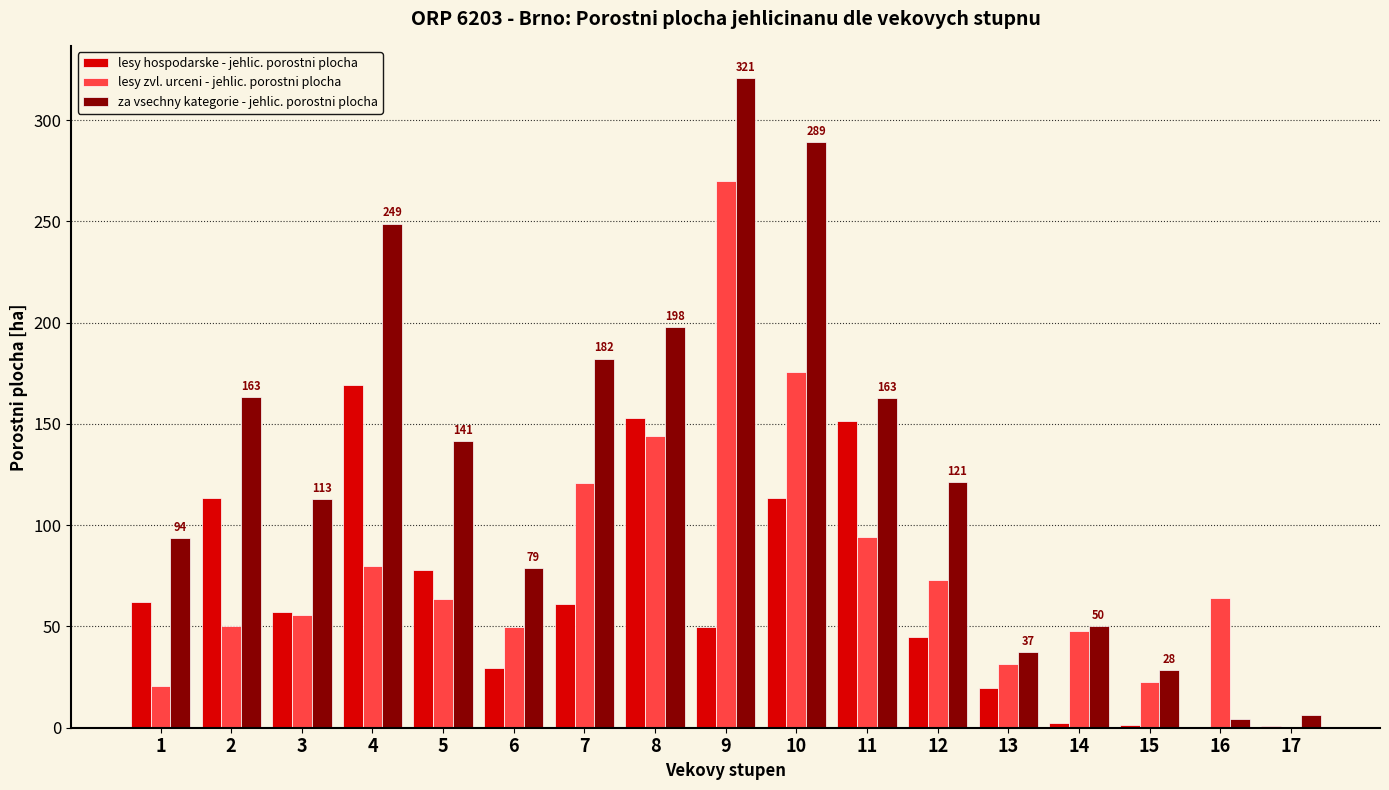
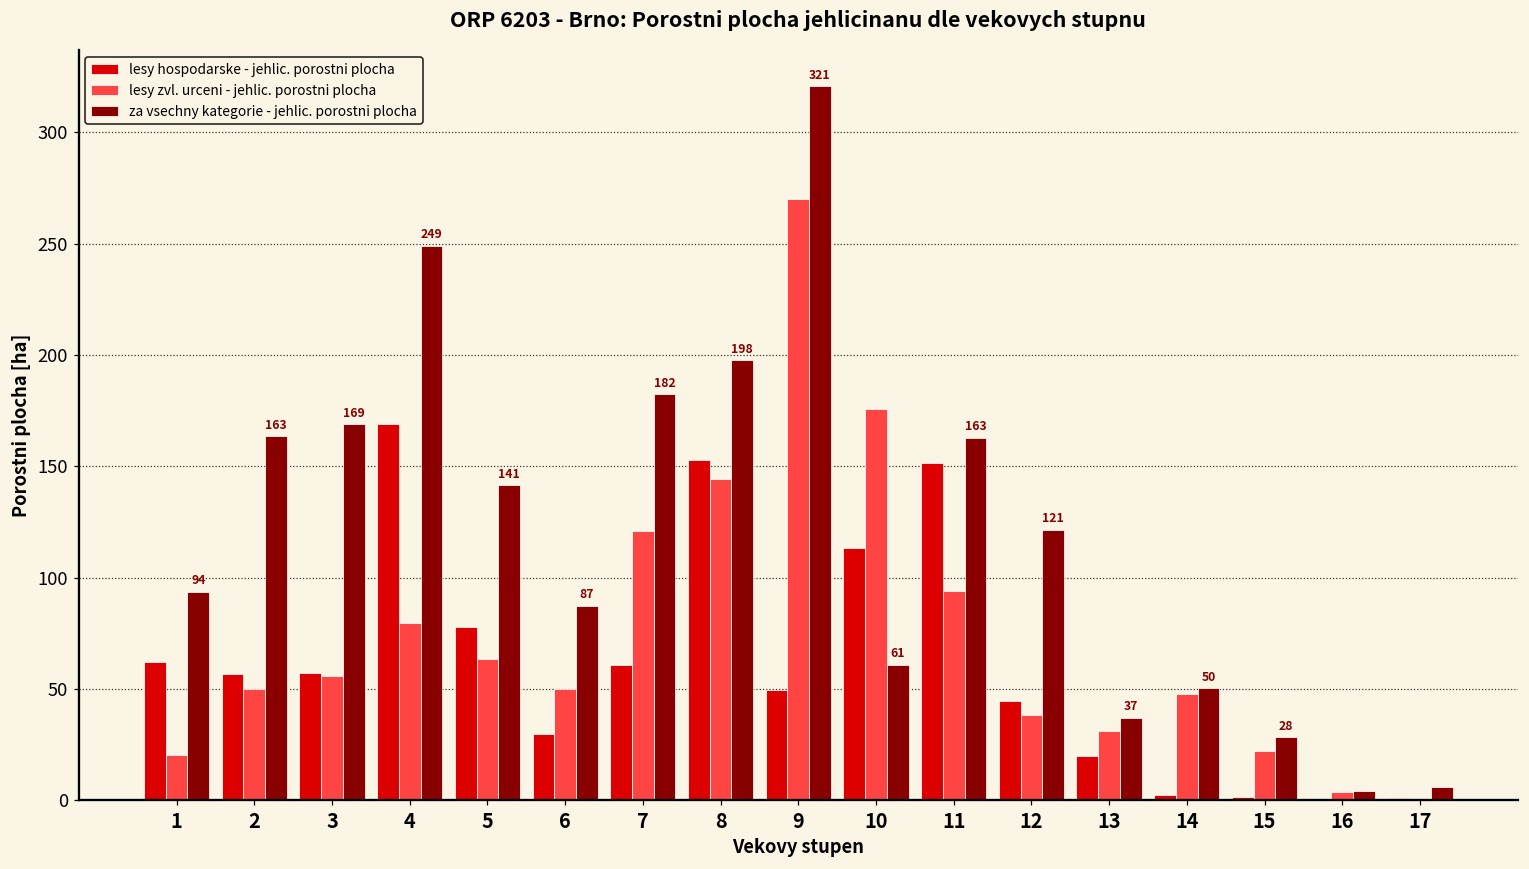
  {
    "lesy hospodarske - jehlic. porostni plocha": {
      "1": 62,
-     "2": 113,
+     "2": 57,
      "3": 57,
      "4": 169,
      "5": 78,
      "6": 30,
      "7": 61,
      "8": 153,
      "9": 50,
      "10": 114,
      "11": 152,
      "12": 45,
      "13": 20,
      "14": 2,
      "15": 1
    },
    "lesy zvl. urceni - jehlic. porostni plocha": {
      "1": 21,
      "2": 50,
      "3": 56,
      "4": 80,
      "5": 63,
      "6": 50,
      "7": 121,
      "8": 144,
      "9": 270,
      "10": 176,
      "11": 94,
-     "12": 73,
+     "12": 38,
      "13": 31,
      "14": 48,
      "15": 22,
-     "16": 64
+     "16": 4
    },
    "za vsechny kategorie - jehlic. porostni plocha": {
      "1": 94,
      "2": 163,
-     "3": 113,
+     "3": 169,
      "4": 249,
      "5": 141,
-     "6": 79,
+     "6": 87,
      "7": 182,
      "8": 198,
      "9": 321,
-     "10": 289,
+     "10": 61,
      "11": 163,
      "12": 121,
      "13": 37,
      "14": 50,
      "15": 28
    }
  }
